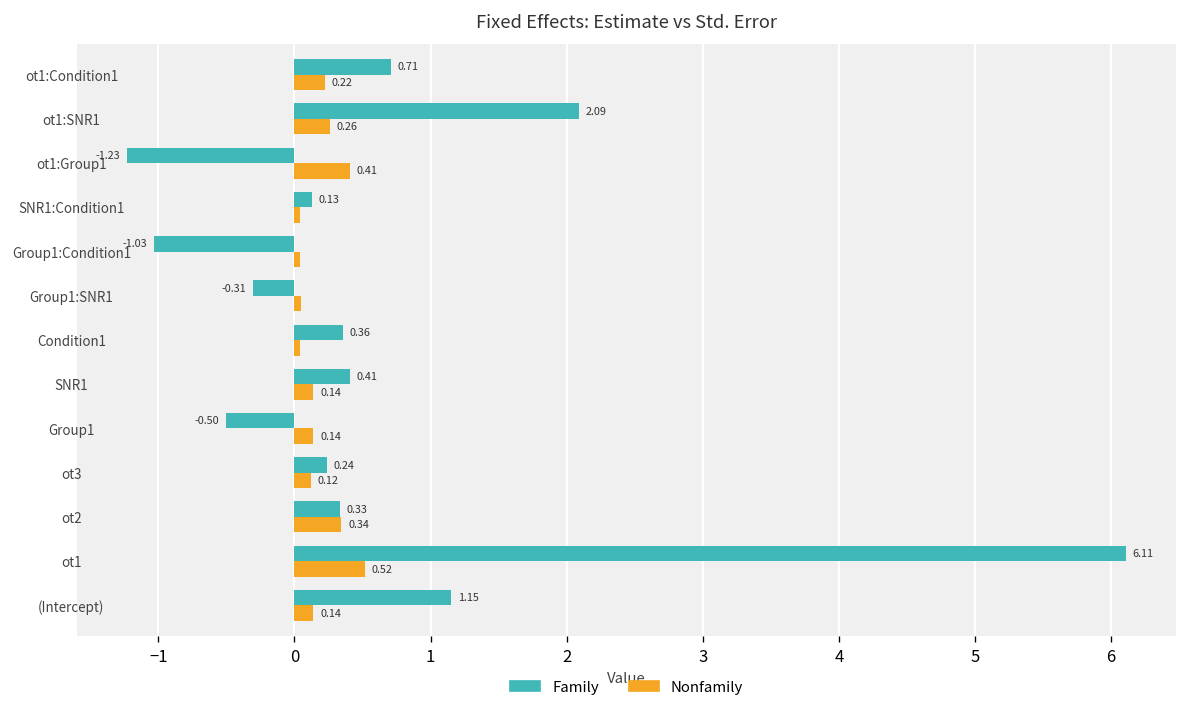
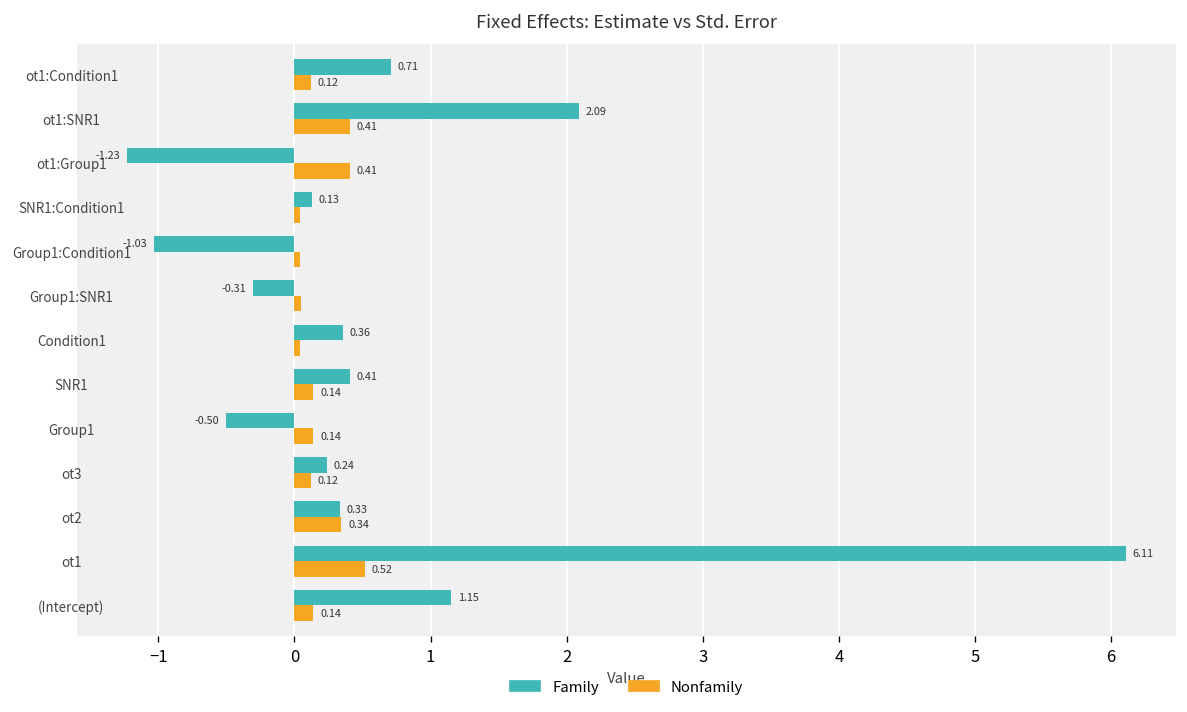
  {
    "Family": {
      "ot1:Condition1": 0.71,
      "ot1:SNR1": 2.09,
      "ot1:Group1": -1.23,
      "SNR1:Condition1": 0.13,
      "Group1:Condition1": -1.03,
      "Group1:SNR1": -0.31,
      "Condition1": 0.36,
      "SNR1": 0.41,
      "Group1": -0.50,
      "ot3": 0.24,
      "ot2": 0.33,
      "ot1": 6.11,
      "(Intercept)": 1.15
    },
    "Nonfamily": {
-     "ot1:Condition1": 0.22,
-     "ot1:SNR1": 0.26,
+     "ot1:Condition1": 0.12,
+     "ot1:SNR1": 0.41,
      "ot1:Group1": 0.41,
      "SNR1": 0.14,
      "Group1": 0.14,
      "ot3": 0.12,
      "ot2": 0.34,
      "ot1": 0.52,
      "(Intercept)": 0.14
    }
  }
